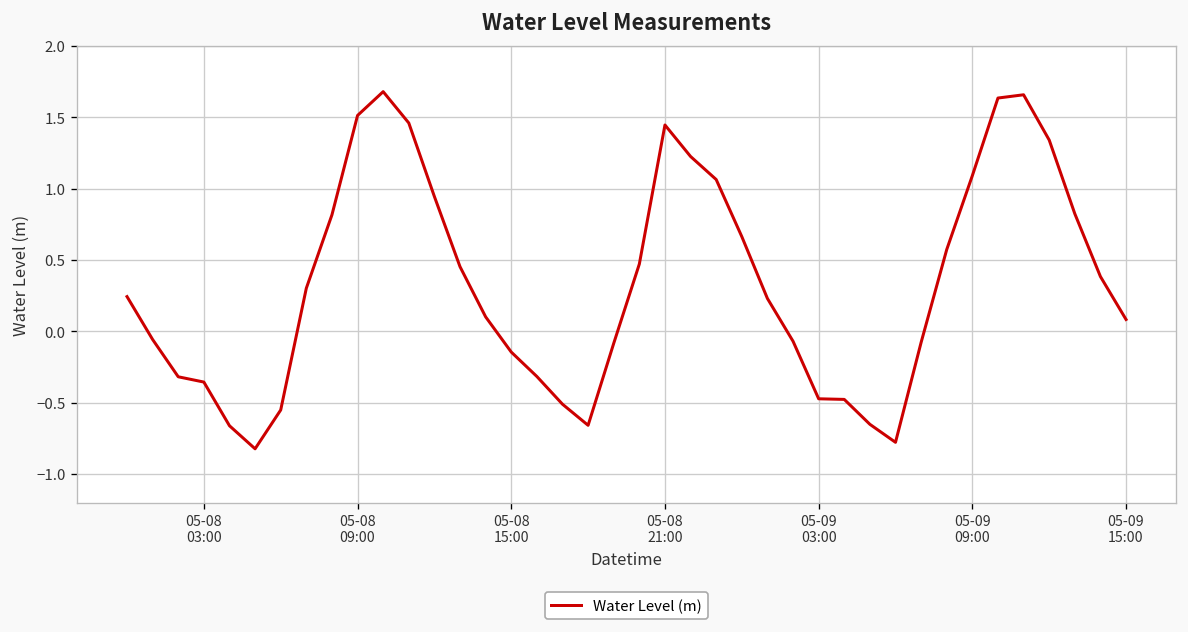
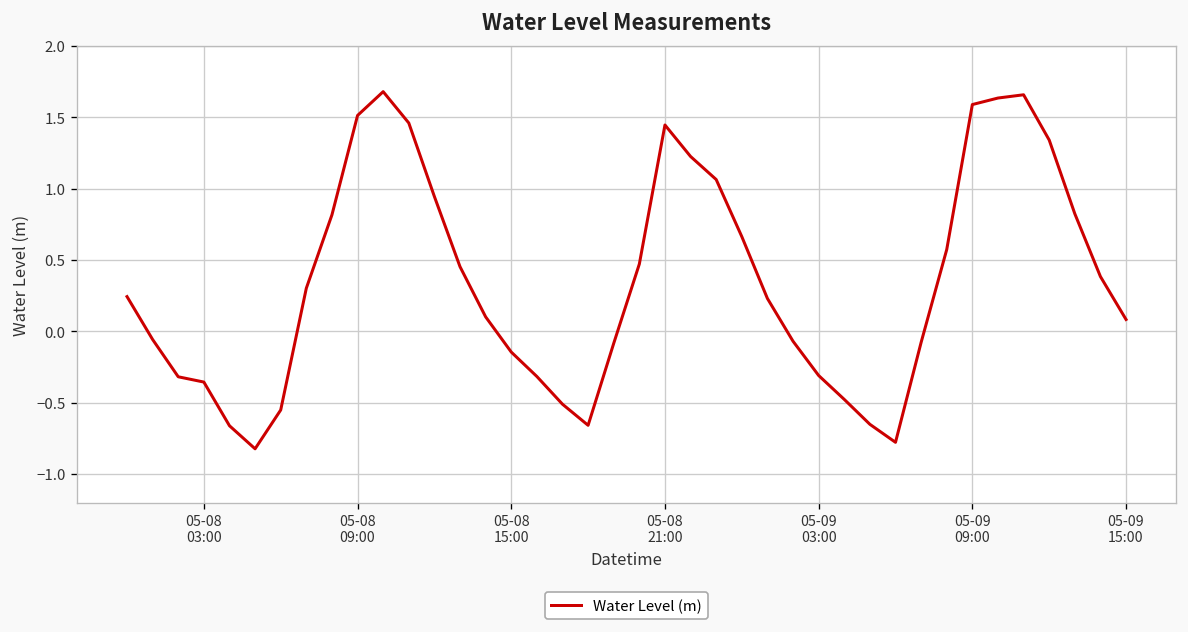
  {
    "05-08 03:00": -0.36,
    "05-08 09:00": 1.51,
    "05-08 15:00": -0.15,
    "05-08 21:00": 1.45,
-   "05-09 03:00": -0.47,
-   "05-09 09:00": 1.09,
+   "05-09 03:00": -0.31,
+   "05-09 09:00": 1.59,
    "05-09 15:00": 0.08
  }
